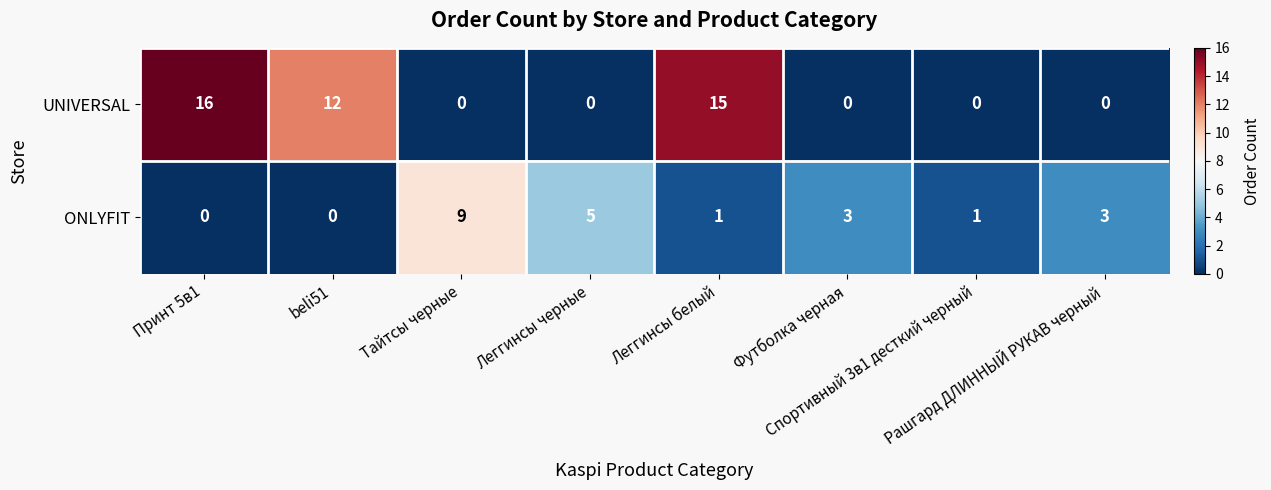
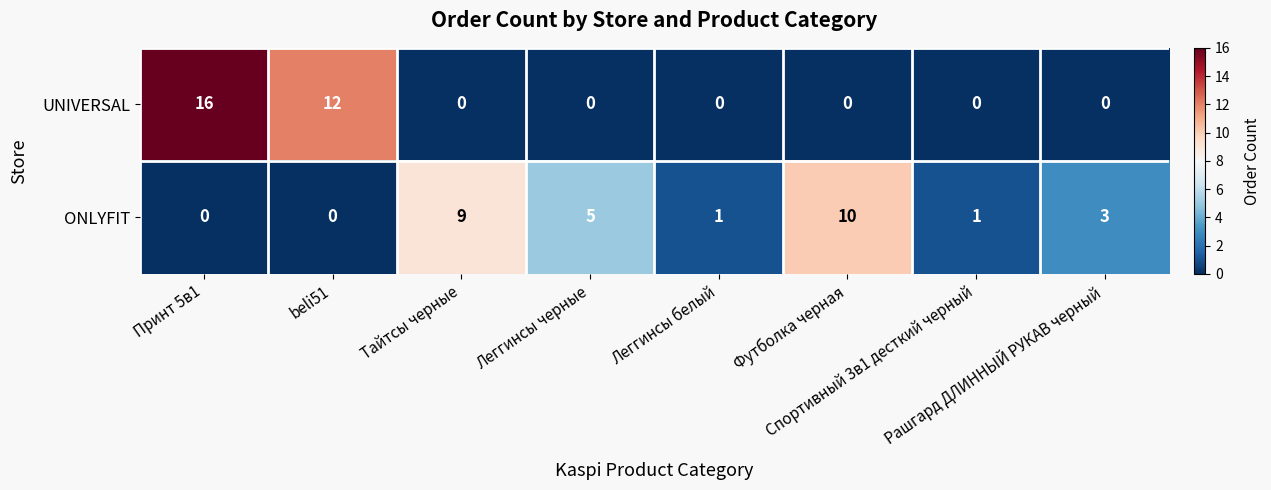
  {
    "UNIVERSAL": {
      "Принт 5в1": 16,
      "beli51": 12,
      "Тайтсы черные": 0,
      "Леггинсы черные": 0,
-     "Леггинсы белый": 15,
+     "Леггинсы белый": 0,
      "Футболка черная": 0,
      "Спортивный 3в1 десткий черный": 0,
      "Рашгард ДЛИННЫЙ РУКАВ черный": 0
    },
    "ONLYFIT": {
      "Принт 5в1": 0,
      "beli51": 0,
      "Тайтсы черные": 9,
      "Леггинсы черные": 5,
      "Леггинсы белый": 1,
-     "Футболка черная": 3,
+     "Футболка черная": 10,
      "Спортивный 3в1 десткий черный": 1,
      "Рашгард ДЛИННЫЙ РУКАВ черный": 3
    }
  }
